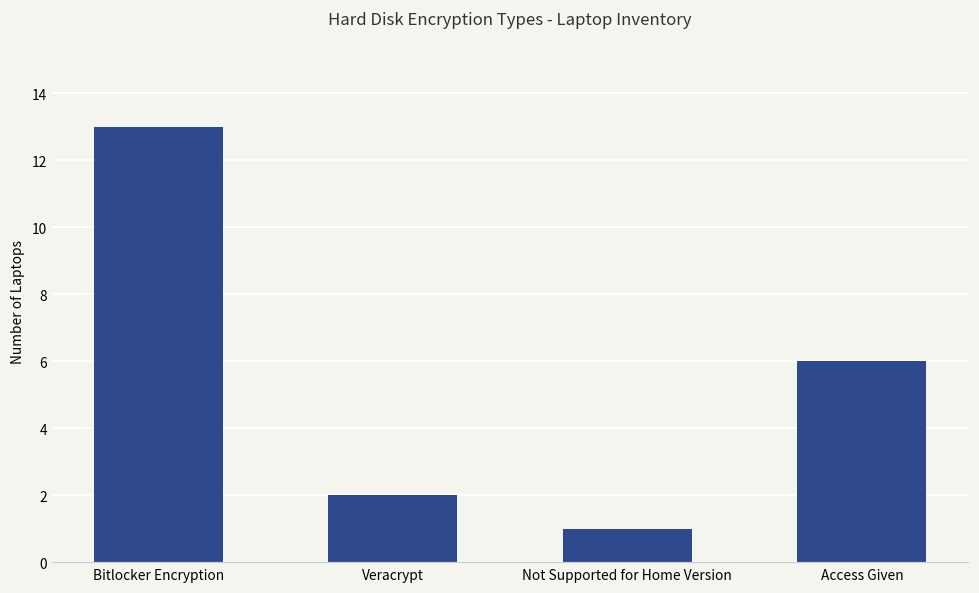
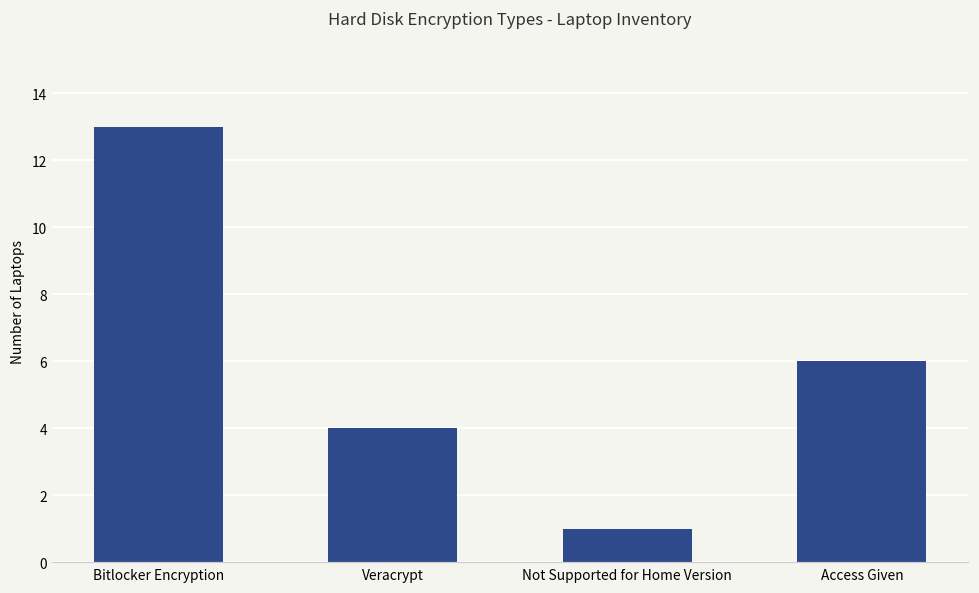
  {
    "Bitlocker Encryption": 13,
-   "Veracrypt": 2,
+   "Veracrypt": 4,
    "Not Supported for Home Version": 1,
    "Access Given": 6
  }
